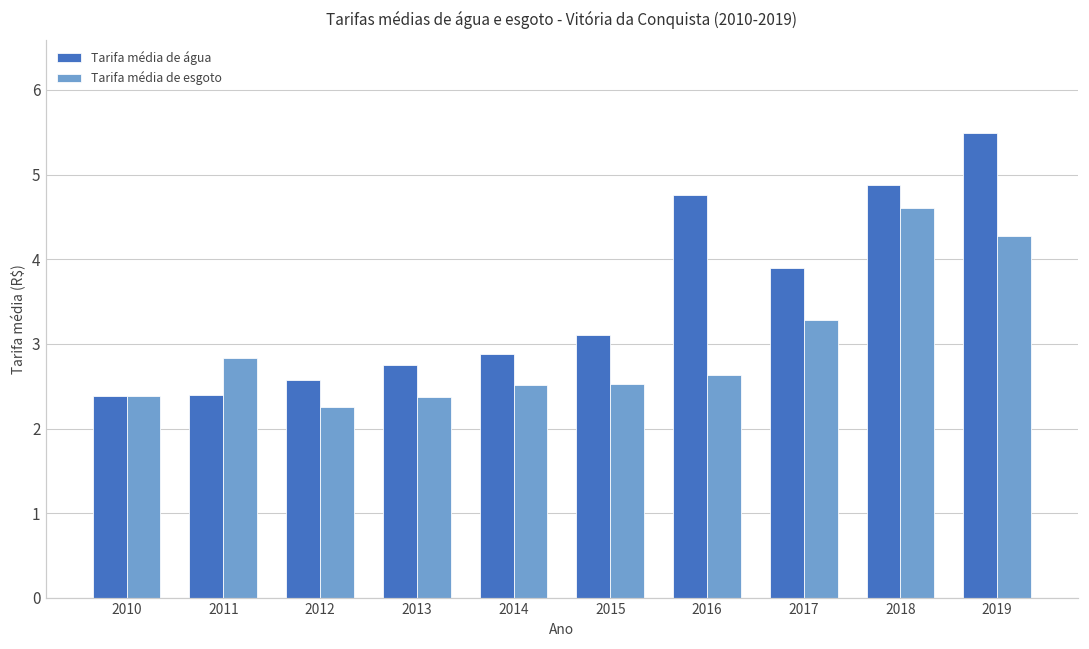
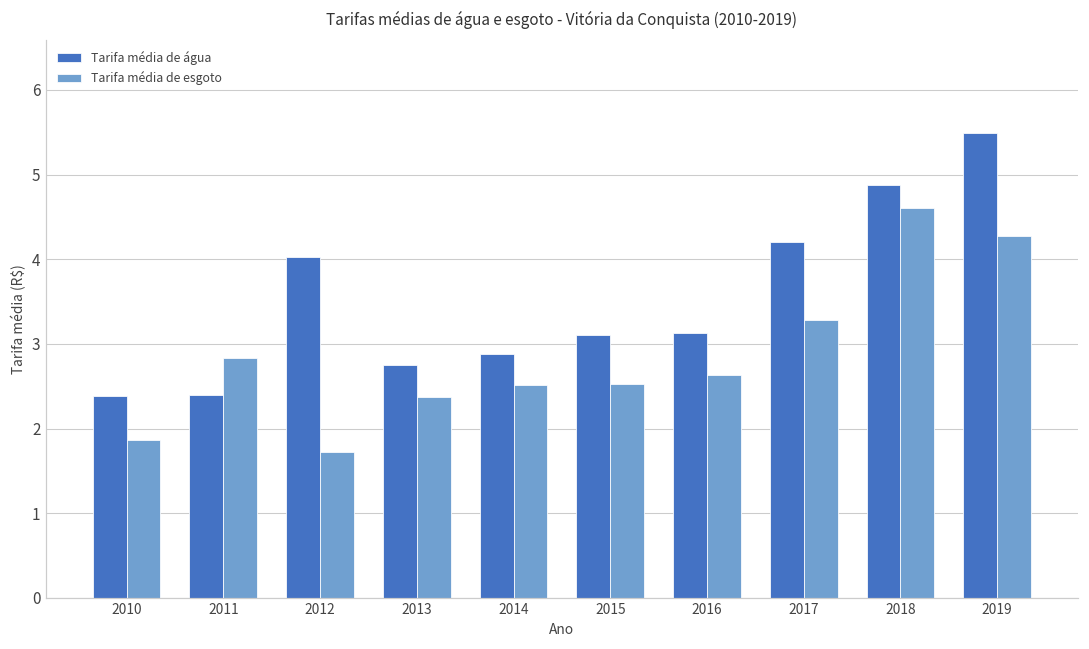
  {
    "Tarifa média de água": {
      "2010": 2.4,
      "2011": 2.4,
-     "2012": 2.6,
+     "2012": 4.0,
      "2013": 2.8,
      "2014": 2.9,
      "2015": 3.1,
-     "2016": 4.8,
-     "2017": 3.9,
+     "2016": 3.1,
+     "2017": 4.2,
      "2018": 4.9,
      "2019": 5.5
    },
    "Tarifa média de esgoto": {
-     "2010": 2.4,
+     "2010": 1.9,
      "2011": 2.8,
-     "2012": 2.3,
+     "2012": 1.7,
      "2013": 2.4,
      "2014": 2.5,
      "2015": 2.5,
      "2016": 2.6,
      "2017": 3.3,
      "2018": 4.6,
      "2019": 4.3
    }
  }
